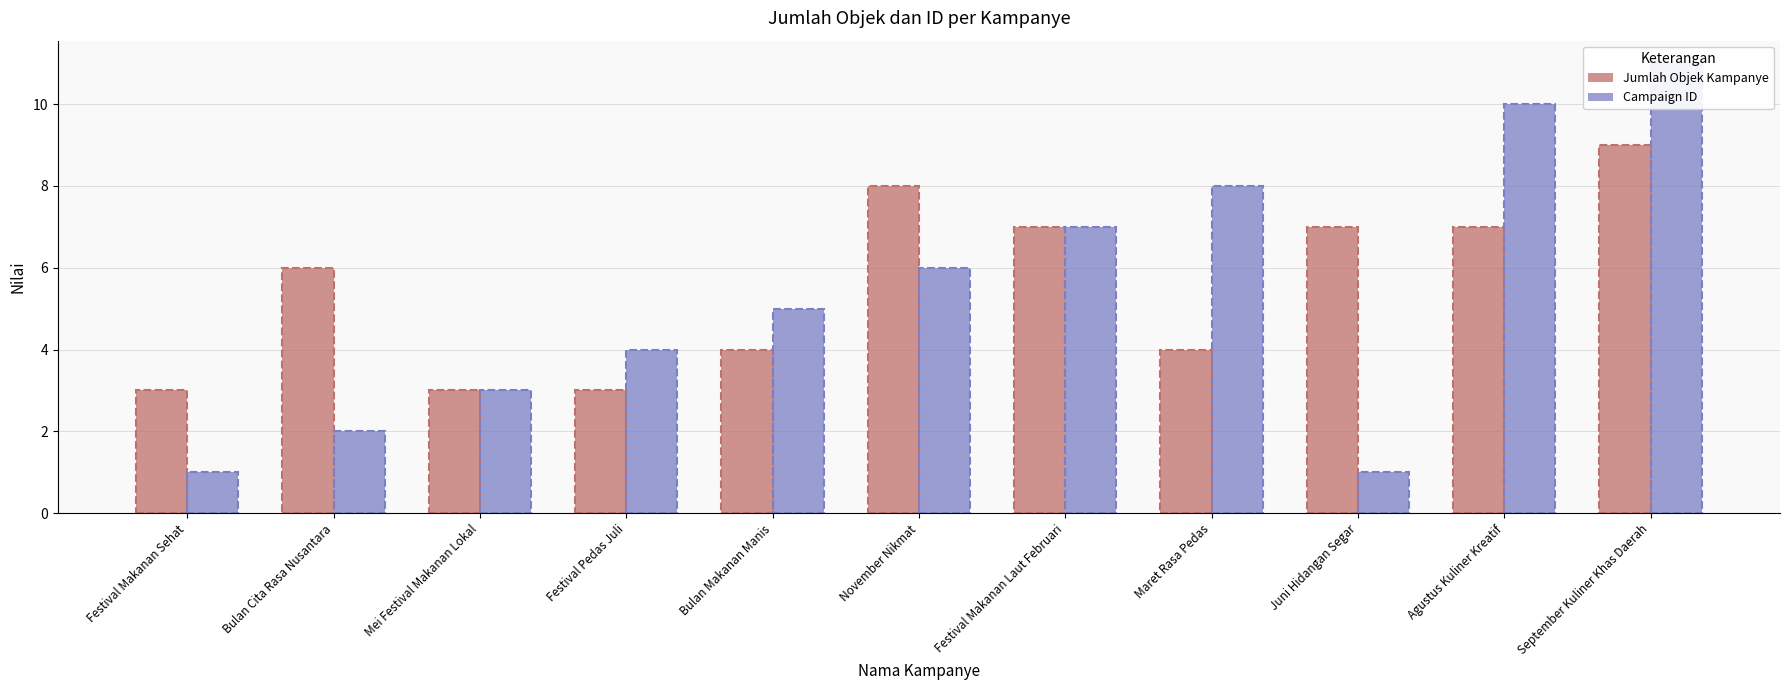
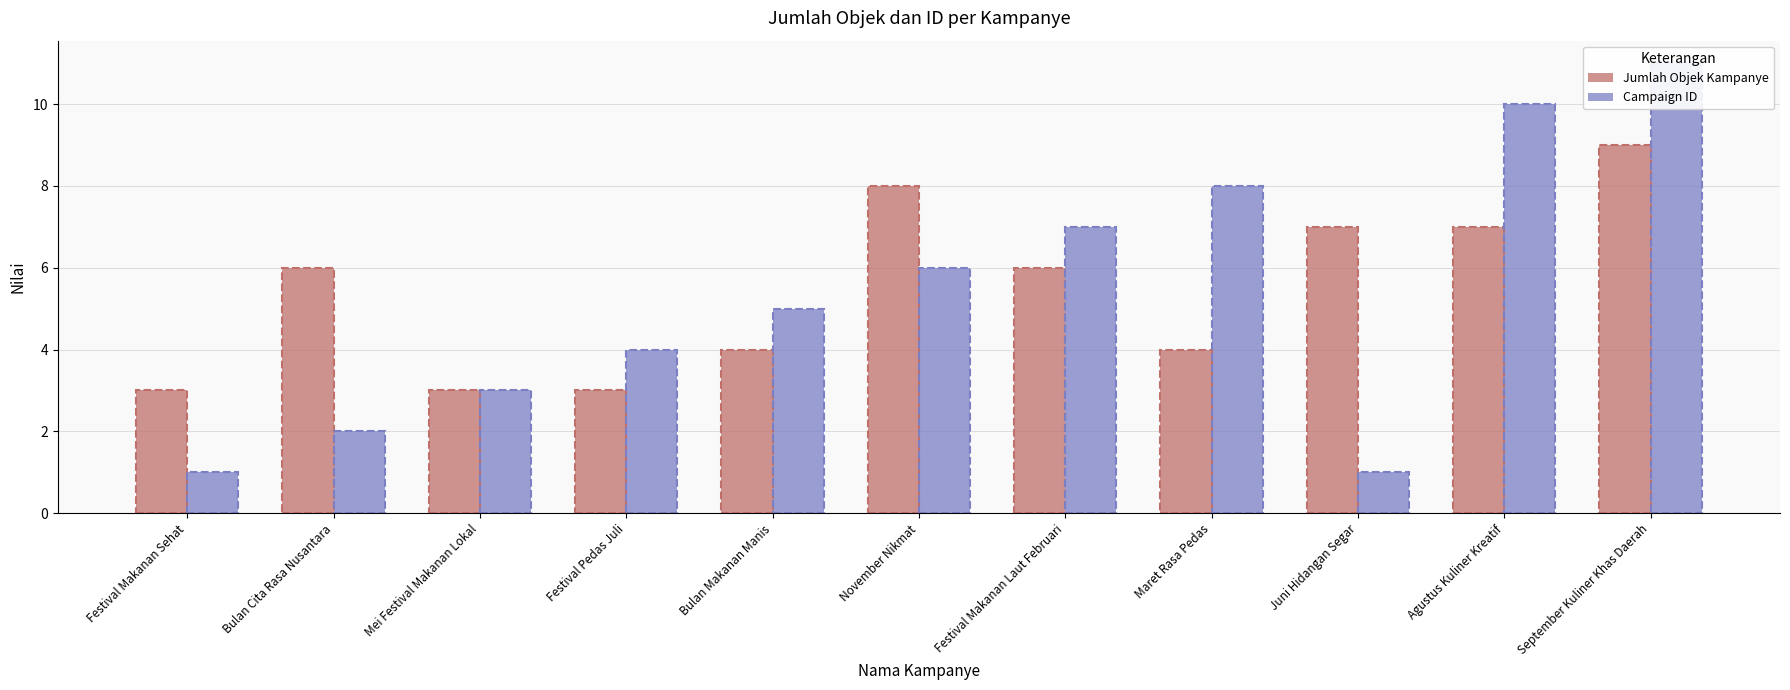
  {
    "Jumlah Objek Kampanye": {
      "Festival Makanan Sehat": 3,
      "Bulan Cita Rasa Nusantara": 6,
      "Mei Festival Makanan Lokal": 3,
      "Festival Pedas Juli": 3,
      "Bulan Makanan Manis": 4,
      "November Nikmat": 8,
-     "Festival Makanan Laut Februari": 7,
+     "Festival Makanan Laut Februari": 6,
      "Maret Rasa Pedas": 4,
      "Juni Hidangan Segar": 7,
      "Agustus Kuliner Kreatif": 7,
      "September Kuliner Khas Daerah": 9
    },
    "Campaign ID": {
      "Festival Makanan Sehat": 1,
      "Bulan Cita Rasa Nusantara": 2,
      "Mei Festival Makanan Lokal": 3,
      "Festival Pedas Juli": 4,
      "Bulan Makanan Manis": 5,
      "November Nikmat": 6,
      "Festival Makanan Laut Februari": 7,
      "Maret Rasa Pedas": 8,
      "Juni Hidangan Segar": 1,
      "Agustus Kuliner Kreatif": 10
    }
  }
